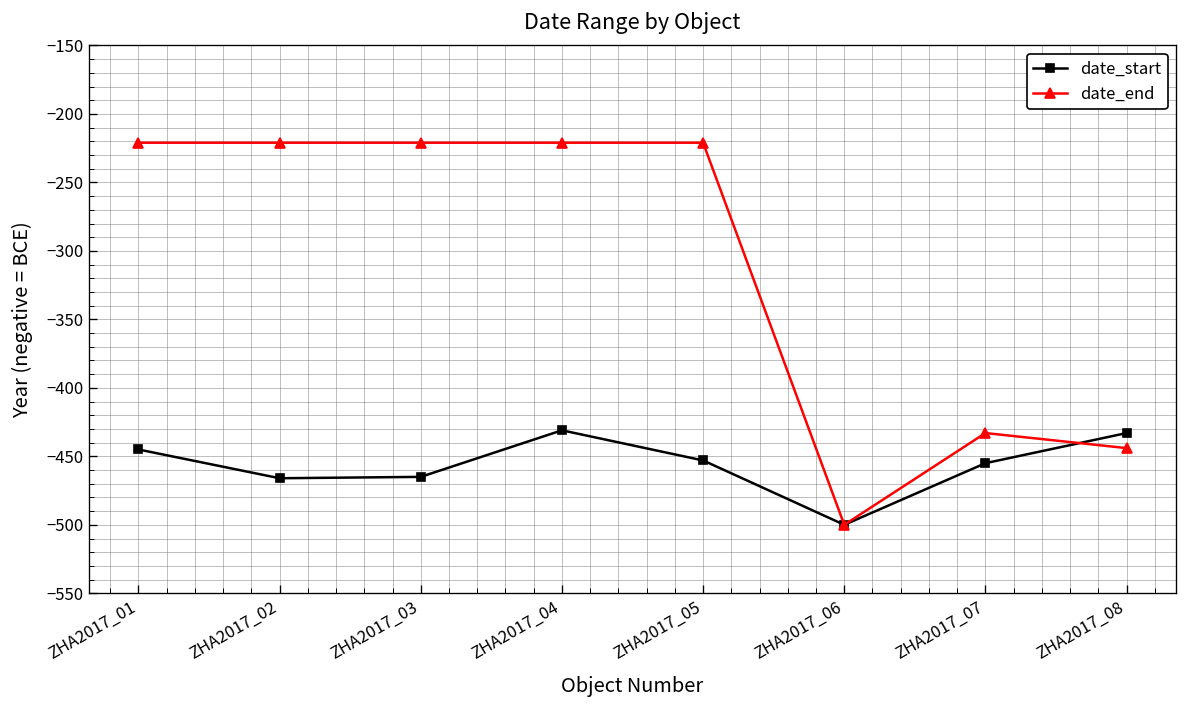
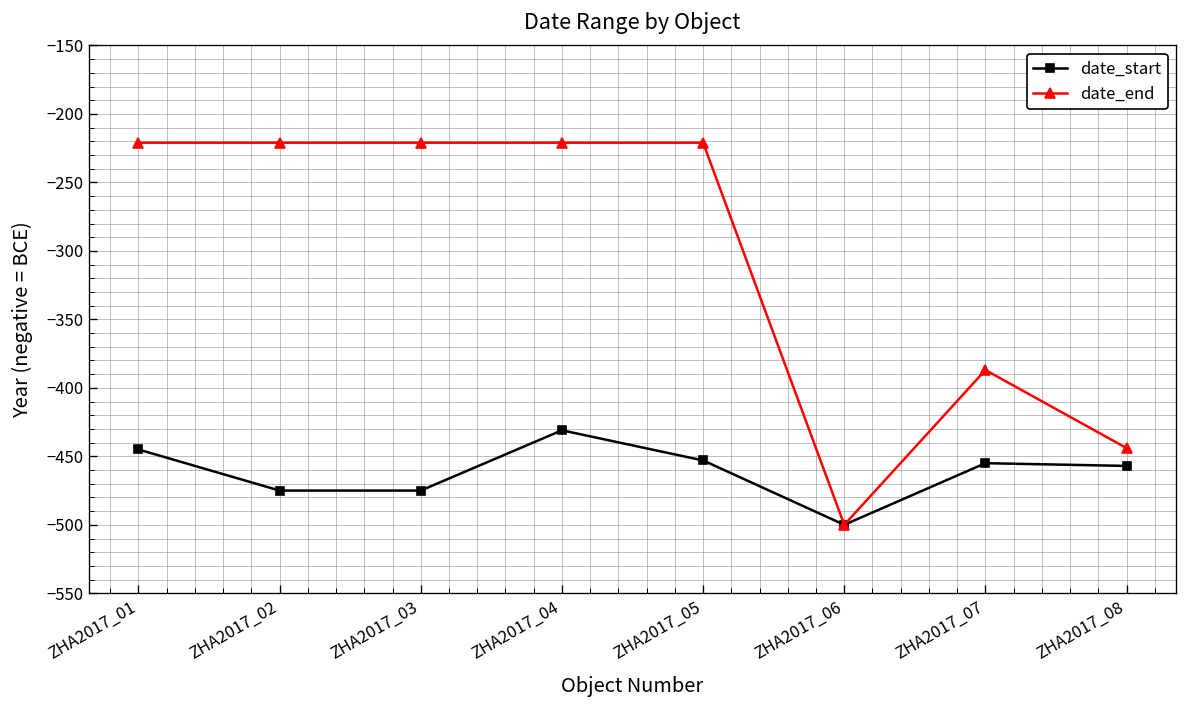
  {
    "date_start": {
      "ZHA2017_01": -445,
-     "ZHA2017_02": -466,
-     "ZHA2017_03": -465,
+     "ZHA2017_02": -475,
+     "ZHA2017_03": -475,
      "ZHA2017_04": -431,
      "ZHA2017_05": -453,
      "ZHA2017_07": -455,
-     "ZHA2017_08": -433
+     "ZHA2017_08": -457
    },
    "date_end": {
      "ZHA2017_01": -221,
      "ZHA2017_02": -221,
      "ZHA2017_03": -221,
      "ZHA2017_04": -221,
      "ZHA2017_05": -221,
-     "ZHA2017_07": -433,
+     "ZHA2017_07": -387,
      "ZHA2017_08": -444
    }
  }
